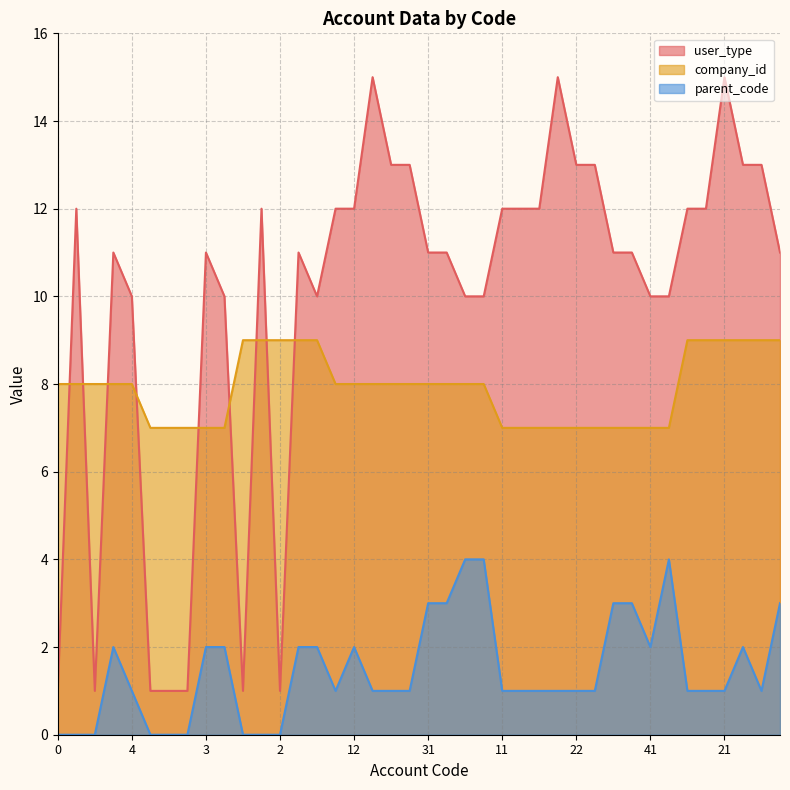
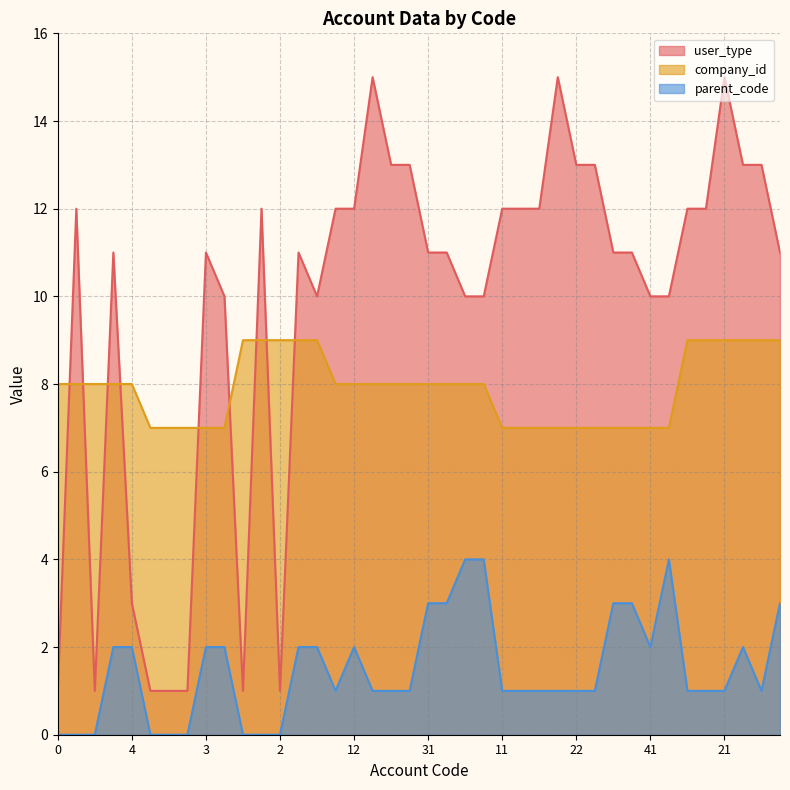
  {
    "user_type": {
      "0": 1,
-     "4": 10,
+     "4": 3,
      "12": 12,
      "41": 10
    },
    "company_id": {
      "0": 8,
      "4": 8,
      "12": 8,
      "41": 7
    },
    "parent_code": {
      "0": 0,
-     "4": 1,
+     "4": 2,
      "12": 2,
      "41": 2
    }
  }
